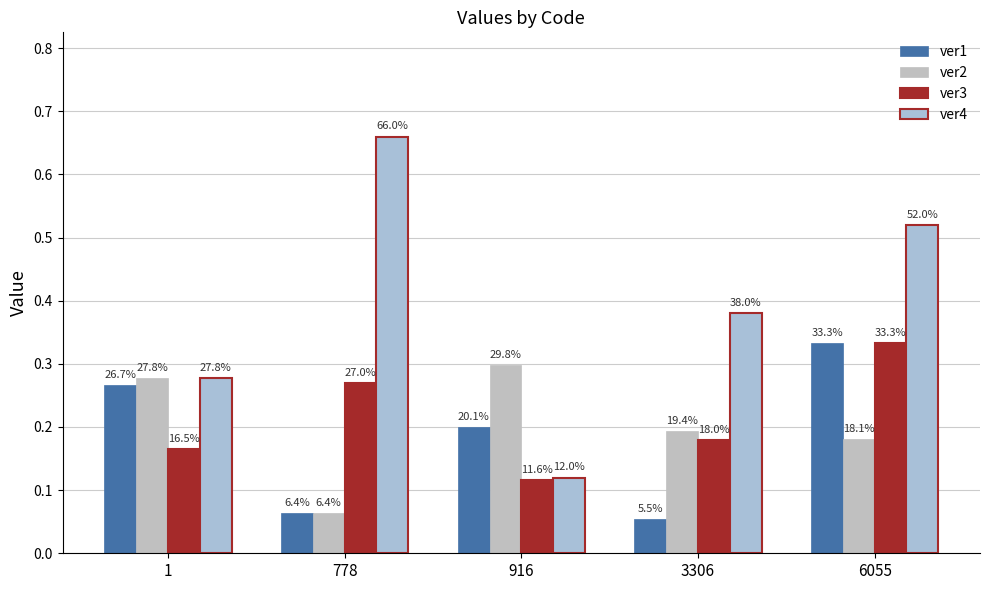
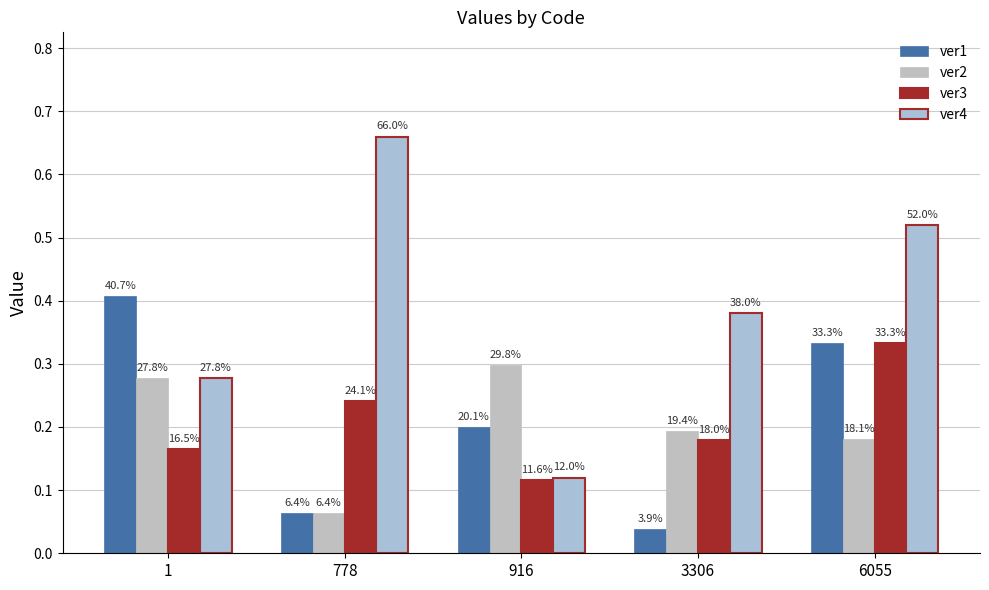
  {
    "ver1": {
-     "1": "26.7%",
+     "1": "40.7%",
      "778": "6.4%",
      "916": "20.1%",
-     "3306": "5.5%",
+     "3306": "3.9%",
      "6055": "33.3%"
    },
    "ver3": {
      "1": "16.5%",
-     "778": "27.0%",
+     "778": "24.1%",
      "916": "11.6%",
      "3306": "18.0%",
      "6055": "33.3%"
    }
  }
